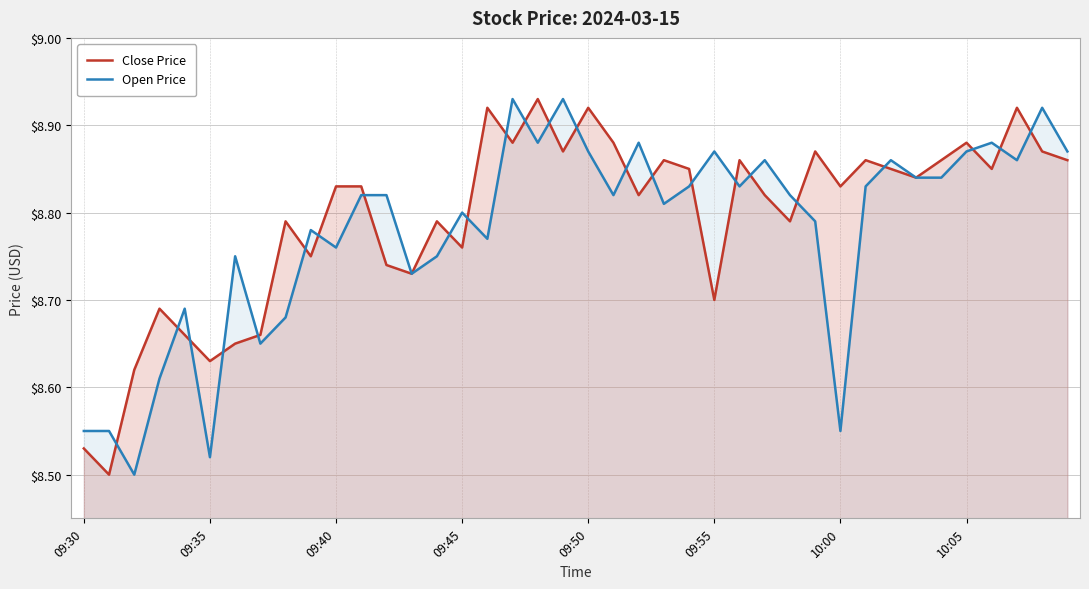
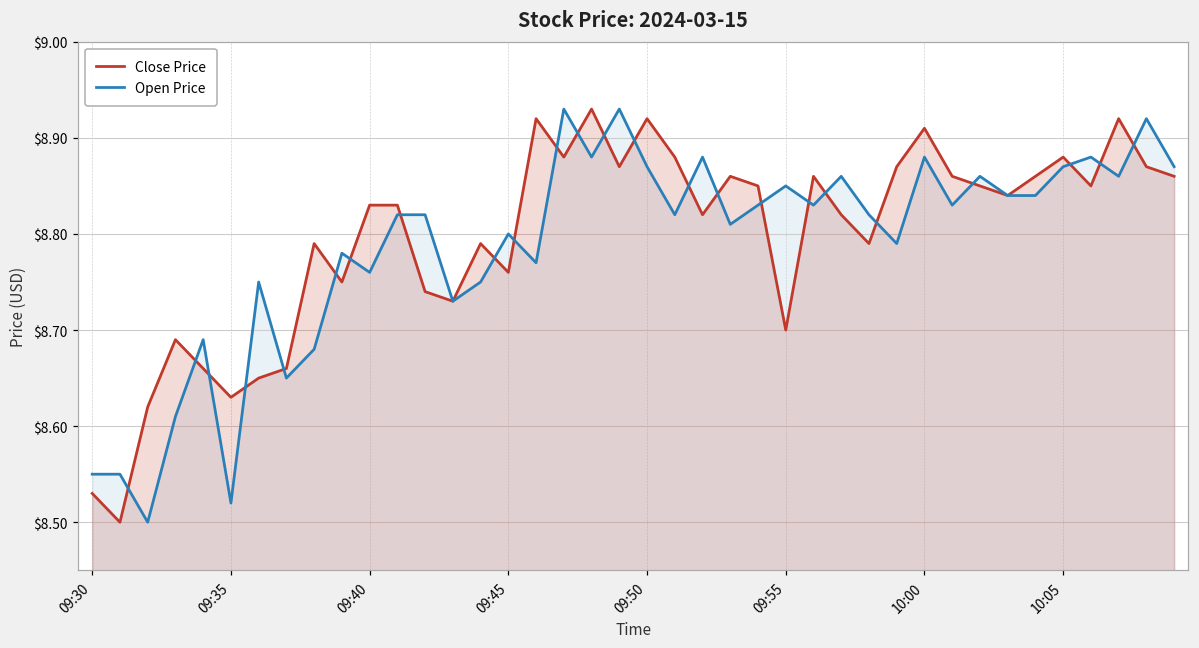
  {
    "Close Price": {
      "09:30": "$8.53",
      "09:35": "$8.63",
      "09:40": "$8.83",
      "09:45": "$8.76",
      "09:50": "$8.92",
      "09:55": "$8.70",
-     "10:00": "$8.83",
+     "10:00": "$8.91",
      "10:05": "$8.88"
    },
    "Open Price": {
      "09:30": "$8.55",
      "09:35": "$8.52",
      "09:40": "$8.76",
      "09:45": "$8.80",
      "09:50": "$8.87",
-     "09:55": "$8.87",
-     "10:00": "$8.55",
+     "09:55": "$8.85",
+     "10:00": "$8.88",
      "10:05": "$8.87"
    }
  }
